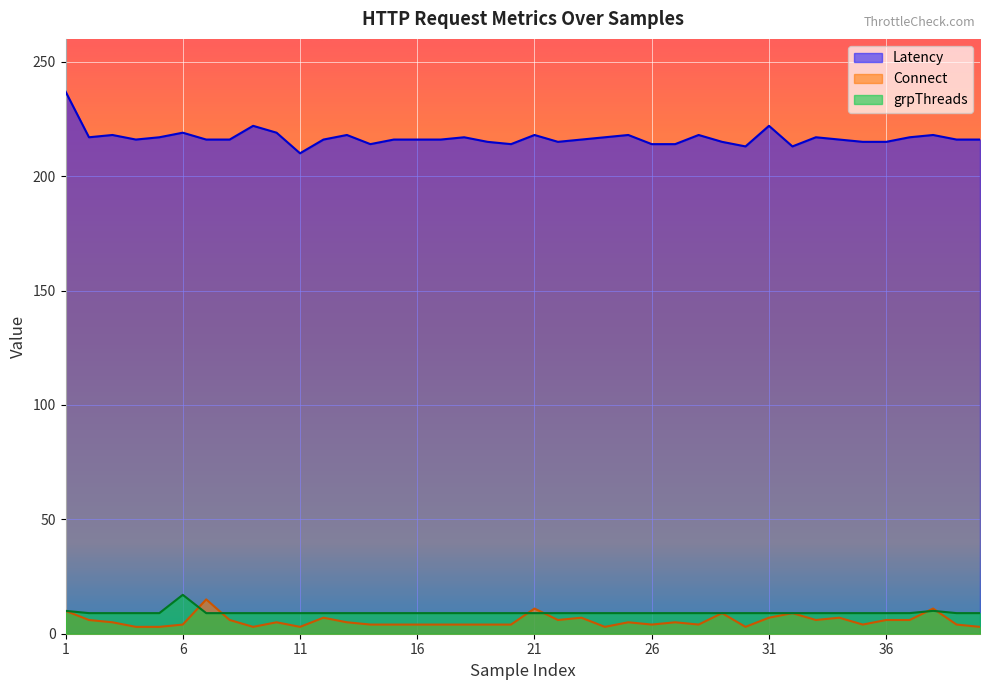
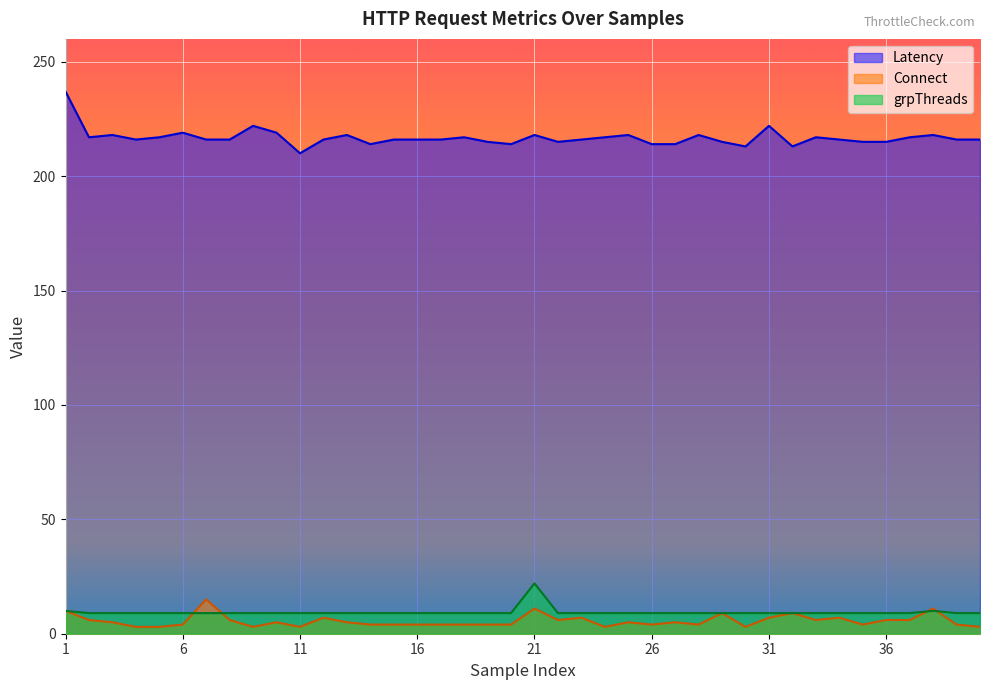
  {
    "Latency": {
      "1": 237,
      "6": 219,
      "11": 210,
      "16": 216,
      "21": 218,
      "26": 214,
      "31": 222,
      "36": 215
    },
    "Connect": {
      "6": 4,
      "11": 3,
      "16": 4,
      "21": 11,
      "26": 4,
      "31": 7,
      "36": 6
    },
    "grpThreads": {
-     "6": 17,
+     "6": 9,
      "11": 9,
      "16": 9,
-     "21": 9,
+     "21": 22,
      "26": 9,
      "31": 9,
      "36": 9
    }
  }
